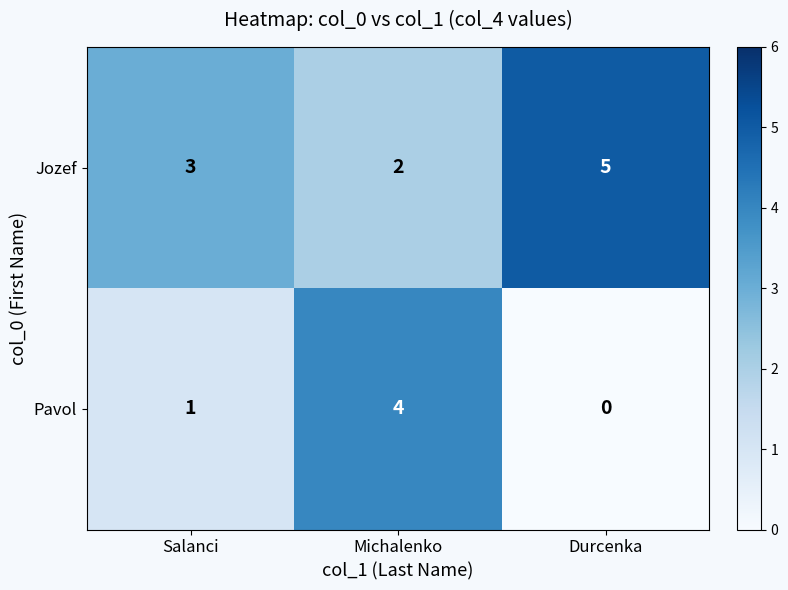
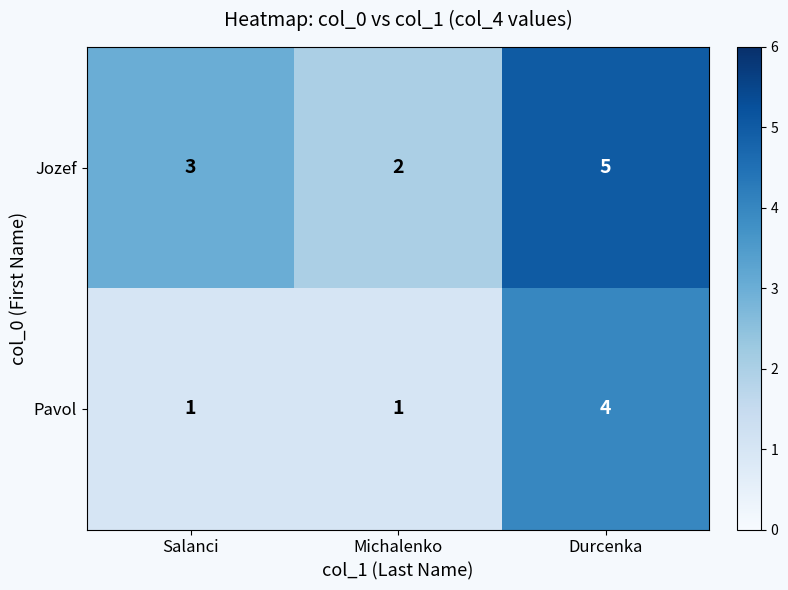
  {
    "Jozef": {
      "Salanci": 3,
      "Michalenko": 2,
      "Durcenka": 5
    },
    "Pavol": {
      "Salanci": 1,
-     "Michalenko": 4,
-     "Durcenka": 0
+     "Michalenko": 1,
+     "Durcenka": 4
    }
  }
